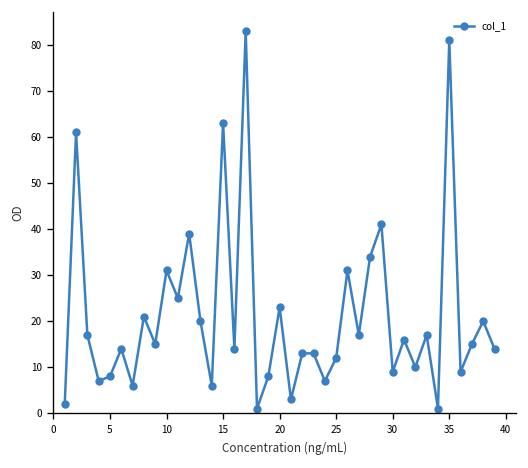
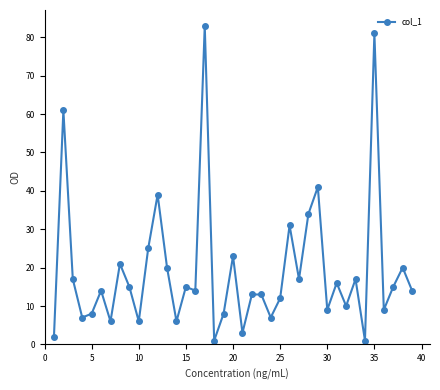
  {
    "5": 8,
-   "10": 31,
-   "15": 63,
+   "10": 6,
+   "15": 15,
    "20": 23,
    "25": 12,
    "30": 9,
    "35": 81
  }
